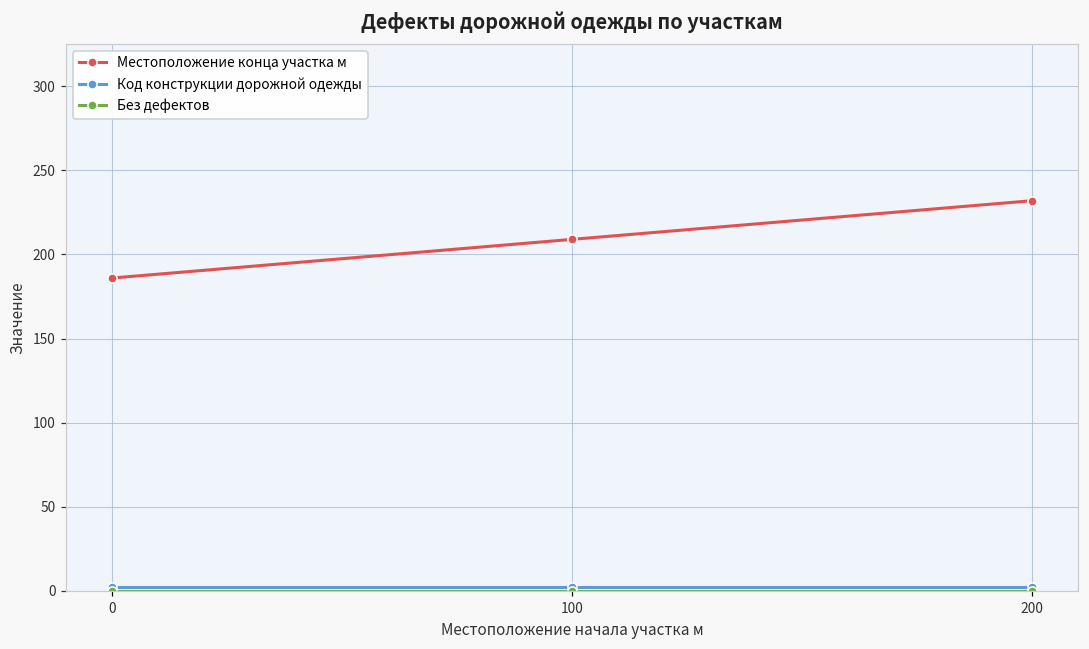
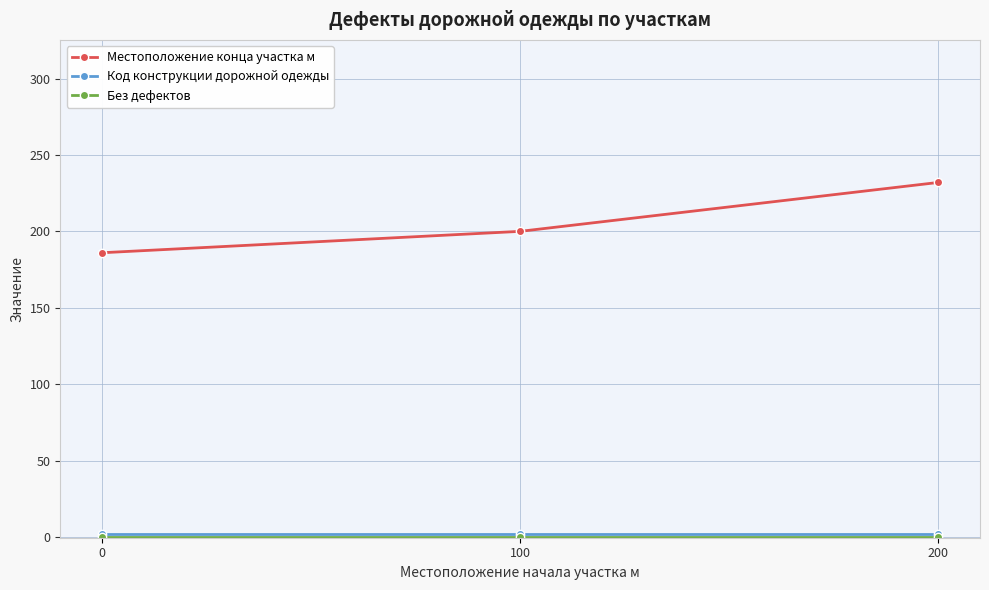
  {
    "Местоположение конца участка м": {
      "0": 186,
-     "100": 209,
+     "100": 200,
      "200": 232
    },
    "Код конструкции дорожной одежды": {
      "0": 2,
      "100": 2,
      "200": 2
    },
    "Без дефектов": {
      "0": 0,
      "100": 0,
      "200": 0
    }
  }
